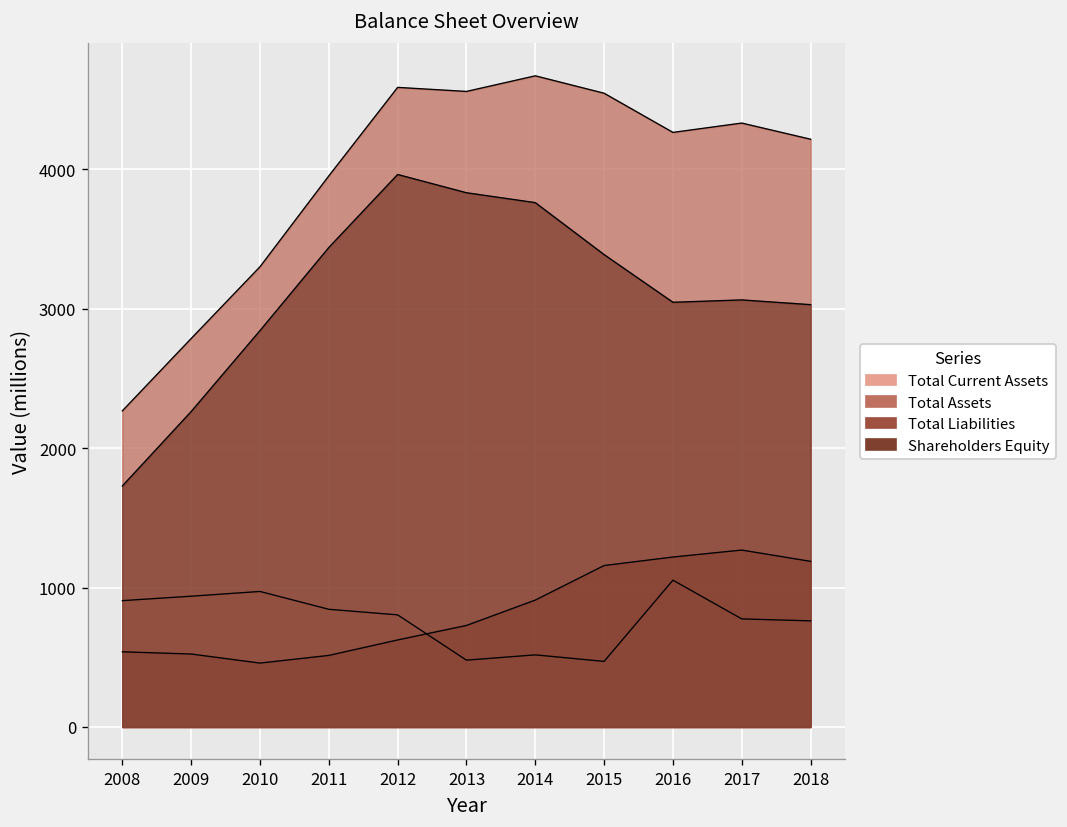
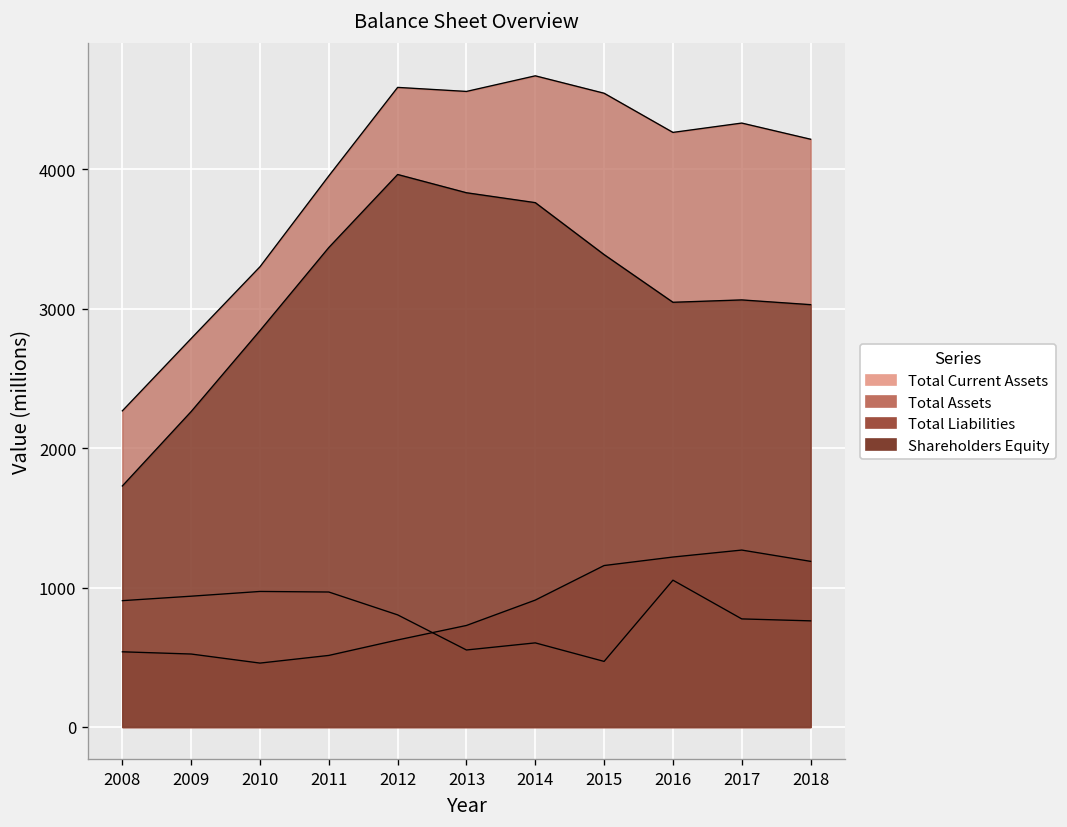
  {
    "Total Current Assets": {
      "2008": 910,
      "2009": 940,
      "2010": 970,
-     "2011": 840,
+     "2011": 970,
      "2012": 800,
-     "2013": 480,
-     "2014": 520,
+     "2013": 550,
+     "2014": 600,
      "2015": 470,
      "2016": 1050,
      "2017": 780,
      "2018": 760
    }
  }
